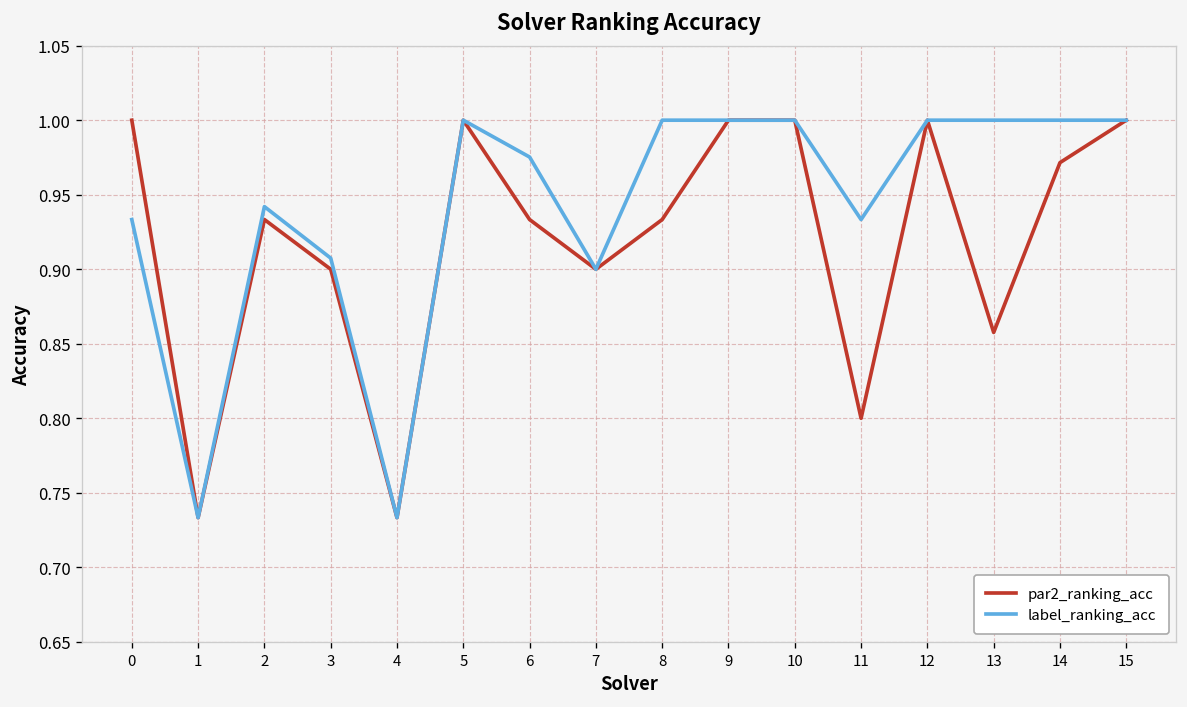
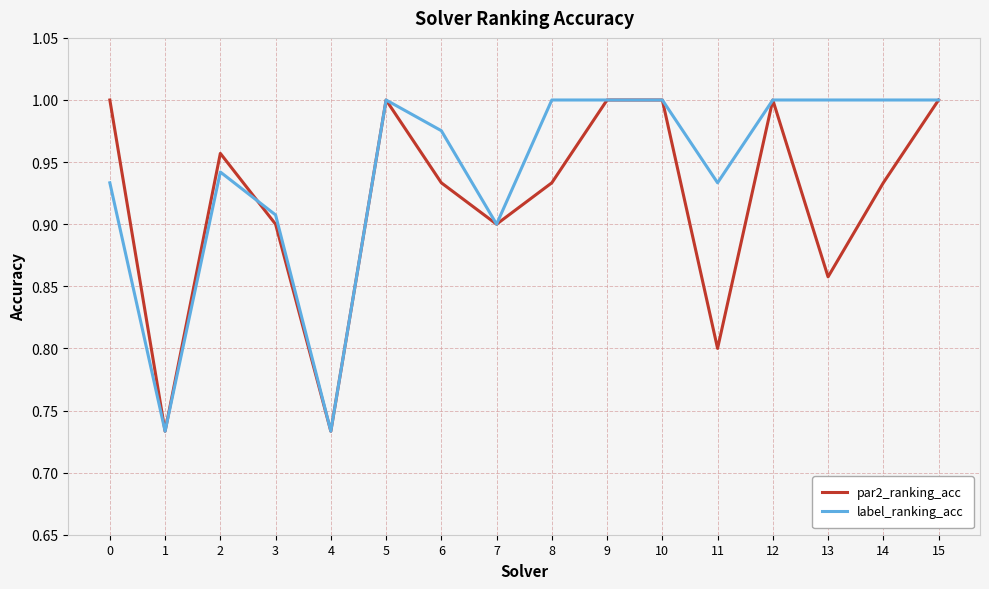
  {
    "par2_ranking_acc": {
      "0": 1.000,
-     "2": 0.933,
+     "2": 0.957,
      "3": 0.900,
      "6": 0.933,
      "8": 0.933,
      "11": 0.800,
      "13": 0.858,
-     "14": 0.972
+     "14": 0.933
    },
    "label_ranking_acc": {
      "0": 0.933,
      "2": 0.942,
      "3": 0.907,
      "6": 0.975,
      "8": 1.000,
      "11": 0.933,
      "13": 1.000,
      "14": 1.000
    }
  }
